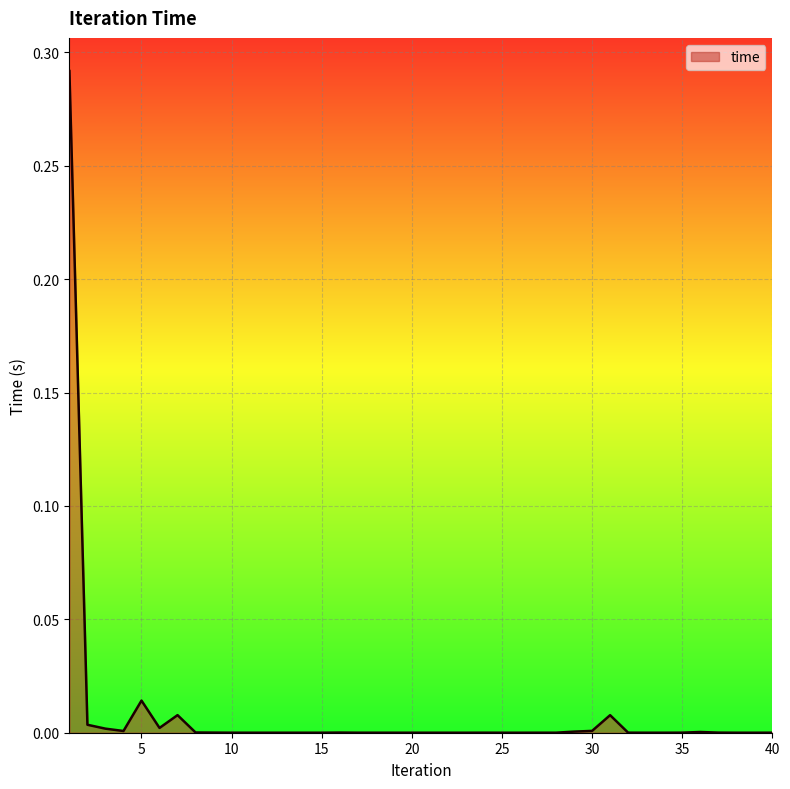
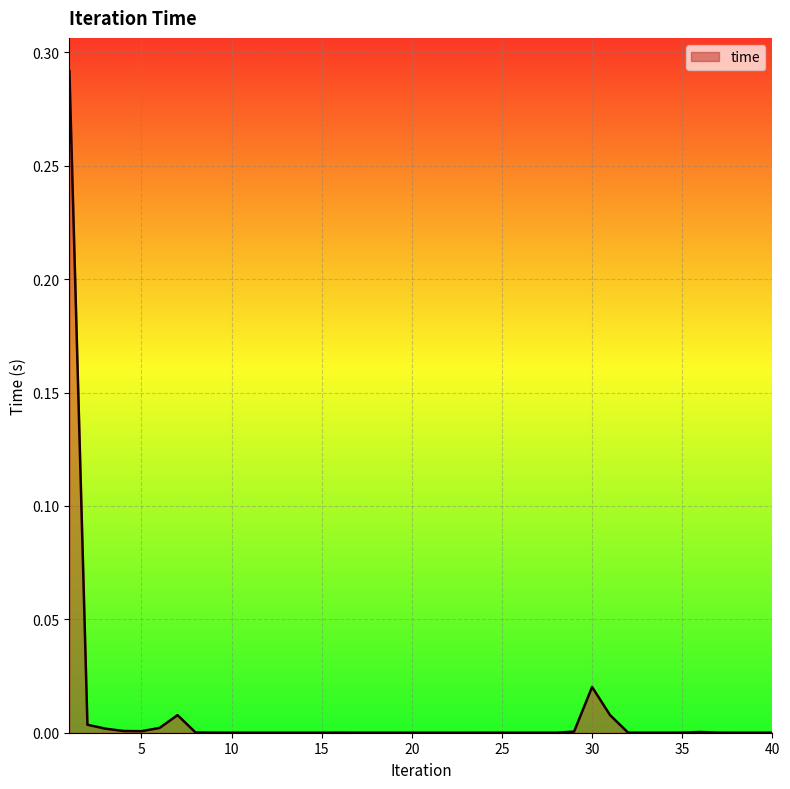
  {
-   "5": 0.014,
+   "5": 0.001,
    "10": 0.000,
    "15": 0.000,
    "20": 0.000,
    "25": 0.000,
-   "30": 0.001,
+   "30": 0.020,
    "35": 0.000,
    "40": 0.000
  }
